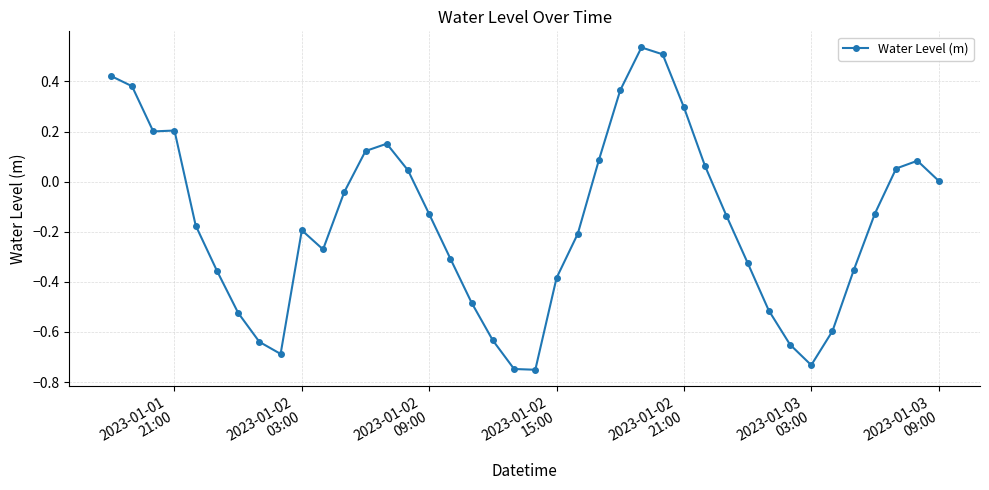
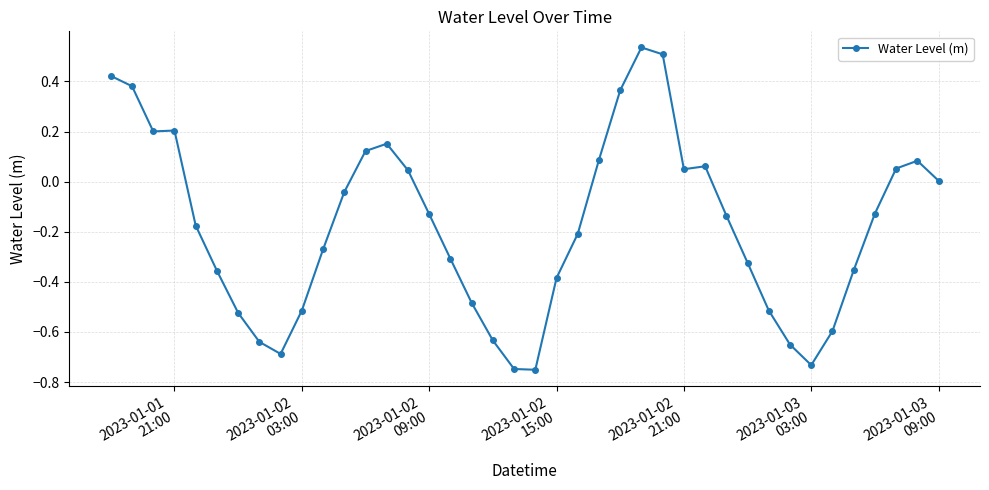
  {
    "2023-01-01 21:00": 0.20,
-   "2023-01-02 03:00": -0.19,
+   "2023-01-02 03:00": -0.51,
    "2023-01-02 09:00": -0.13,
    "2023-01-02 15:00": -0.38,
-   "2023-01-02 21:00": 0.30,
+   "2023-01-02 21:00": 0.05,
    "2023-01-03 03:00": -0.73,
    "2023-01-03 09:00": 0.00
  }
